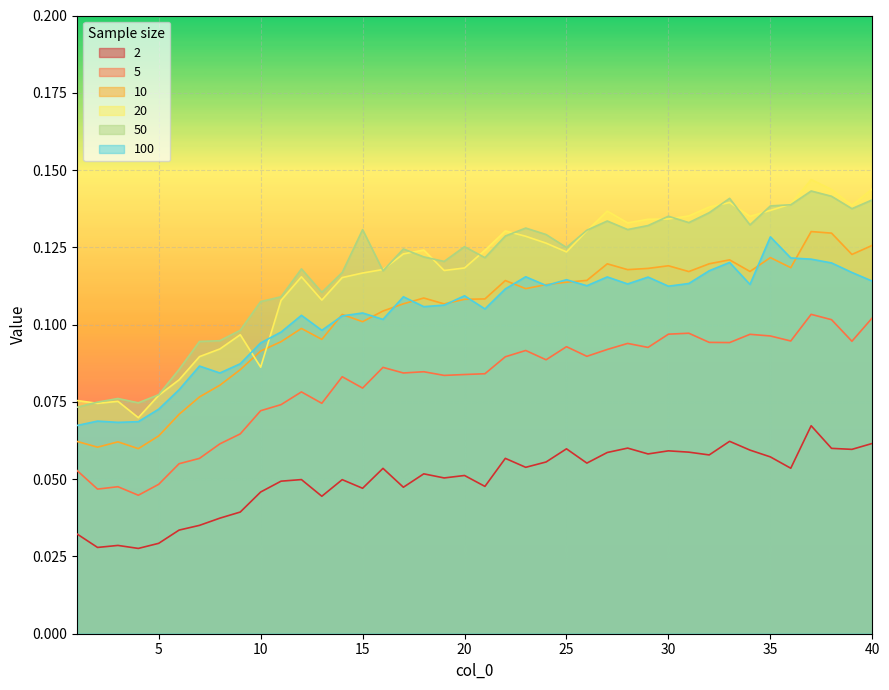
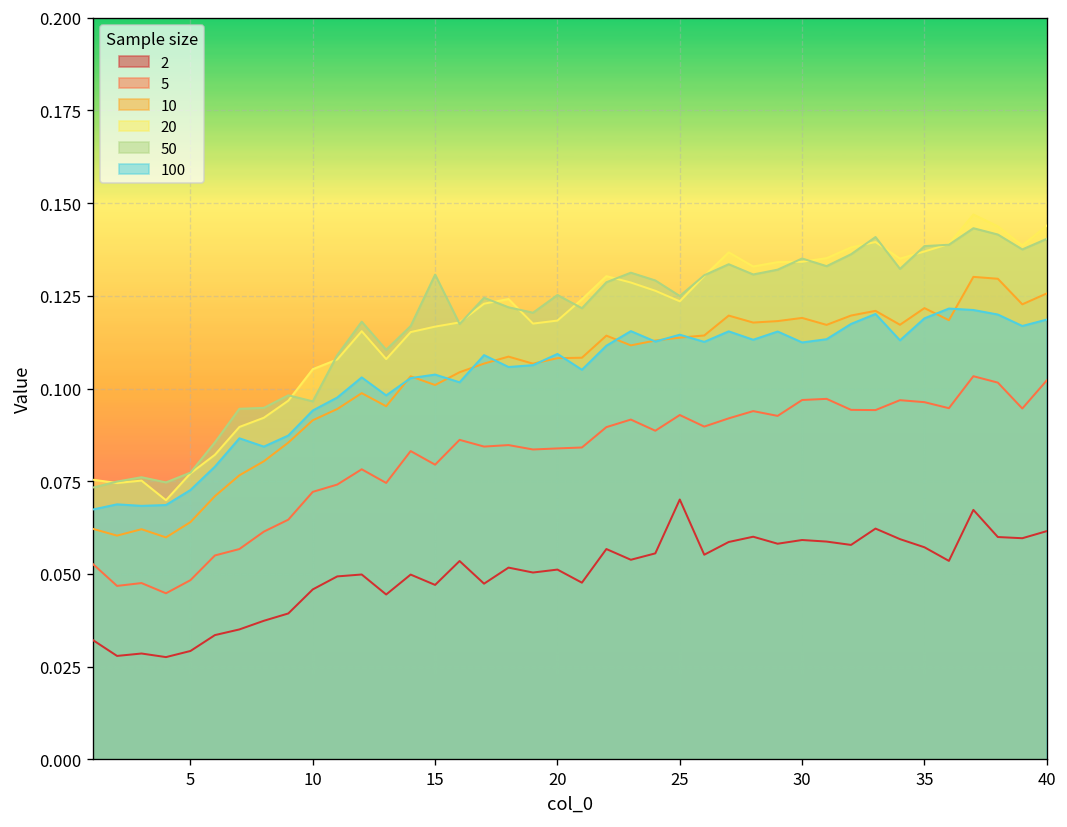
  {
    "2": {
      "5": 0.029,
      "10": 0.046,
      "15": 0.047,
      "20": 0.051,
-     "25": 0.060,
+     "25": 0.070,
      "30": 0.059,
      "35": 0.057,
      "40": 0.062
    },
    "20": {
-     "10": 0.086,
+     "10": 0.105,
      "15": 0.117,
      "20": 0.118,
      "25": 0.124,
      "30": 0.134,
      "35": 0.137,
      "40": 0.144
    },
    "50": {
-     "10": 0.107,
+     "10": 0.097,
      "15": 0.131,
      "20": 0.125,
      "25": 0.125,
      "30": 0.135,
      "35": 0.138,
      "40": 0.140
    },
    "100": {
      "5": 0.073,
      "10": 0.094,
      "15": 0.104,
      "20": 0.109,
      "30": 0.112,
-     "35": 0.128,
-     "40": 0.114
+     "35": 0.119,
+     "40": 0.119
    }
  }
